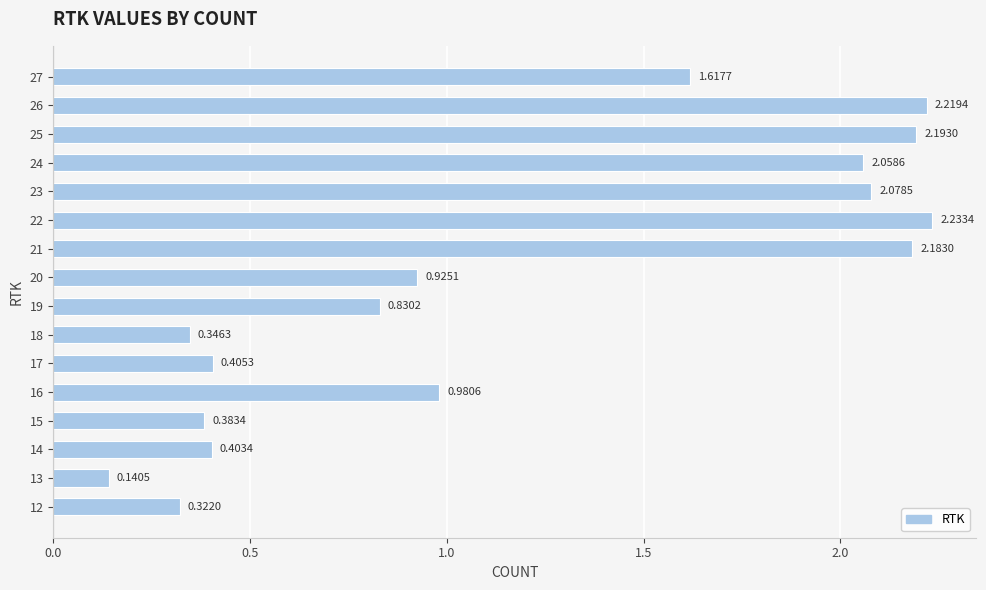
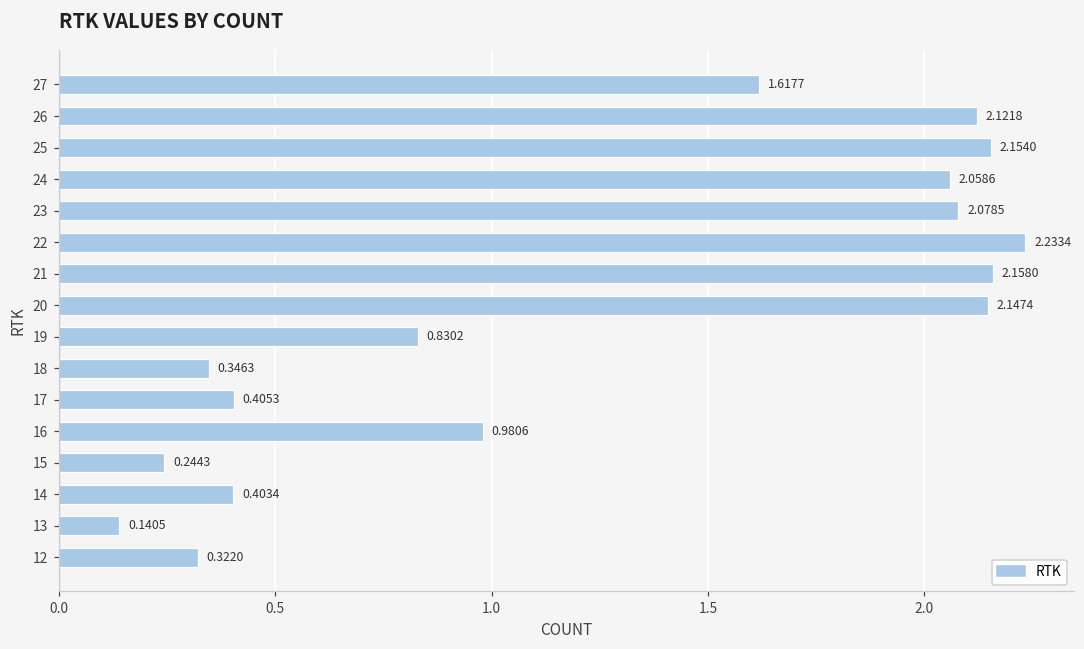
  {
    "27": 1.6177,
-   "26": 2.2194,
-   "25": 2.1930,
+   "26": 2.1218,
+   "25": 2.1540,
    "24": 2.0586,
    "23": 2.0785,
    "22": 2.2334,
-   "21": 2.1830,
-   "20": 0.9251,
+   "21": 2.1580,
+   "20": 2.1474,
    "19": 0.8302,
    "18": 0.3463,
    "17": 0.4053,
    "16": 0.9806,
-   "15": 0.3834,
+   "15": 0.2443,
    "14": 0.4034,
    "13": 0.1405,
    "12": 0.3220
  }
